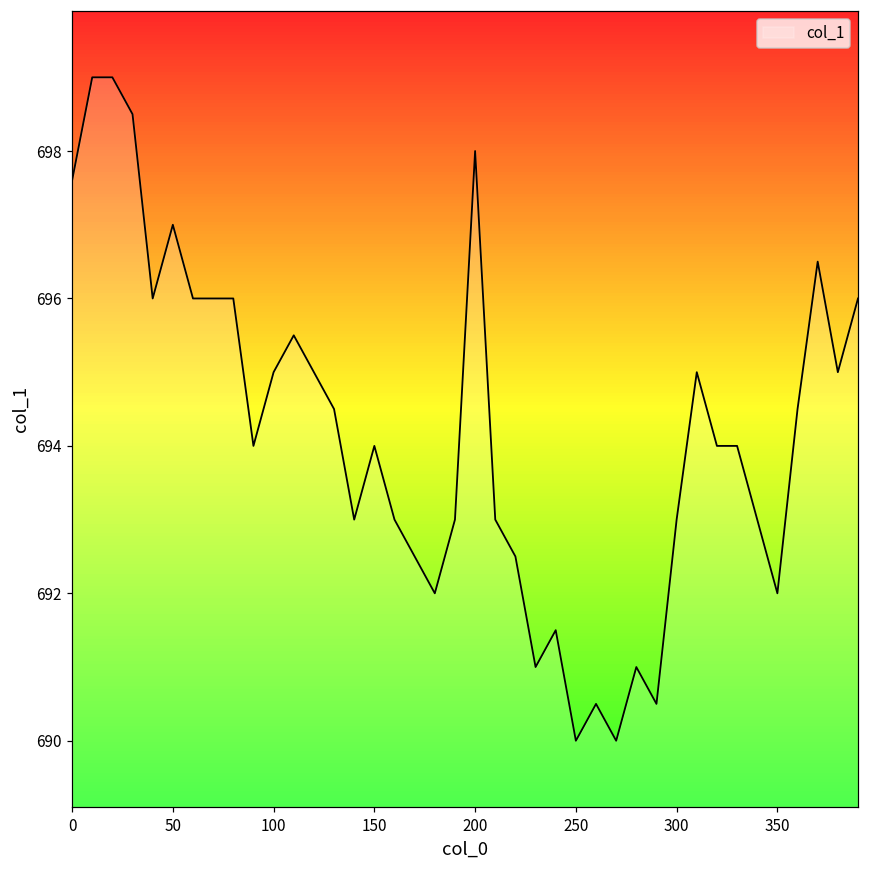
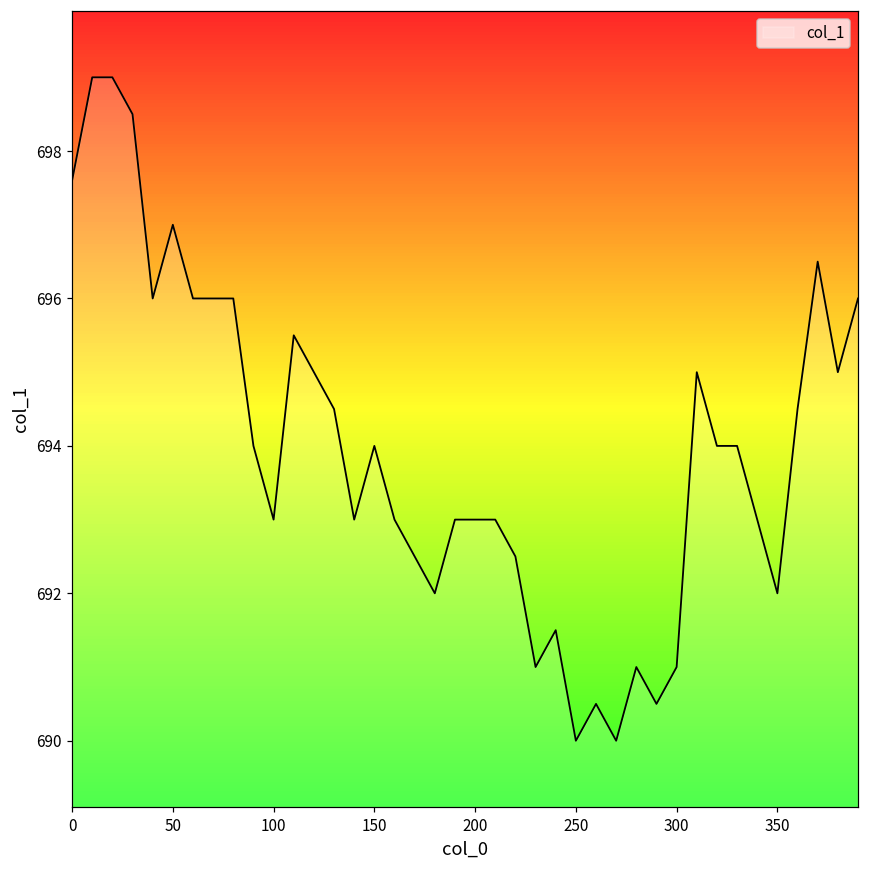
  {
    "0": 697.6,
    "50": 697,
-   "100": 695,
+   "100": 693,
    "150": 694,
-   "200": 698,
+   "200": 693,
    "250": 690,
-   "300": 693,
+   "300": 691,
    "350": 692
  }
